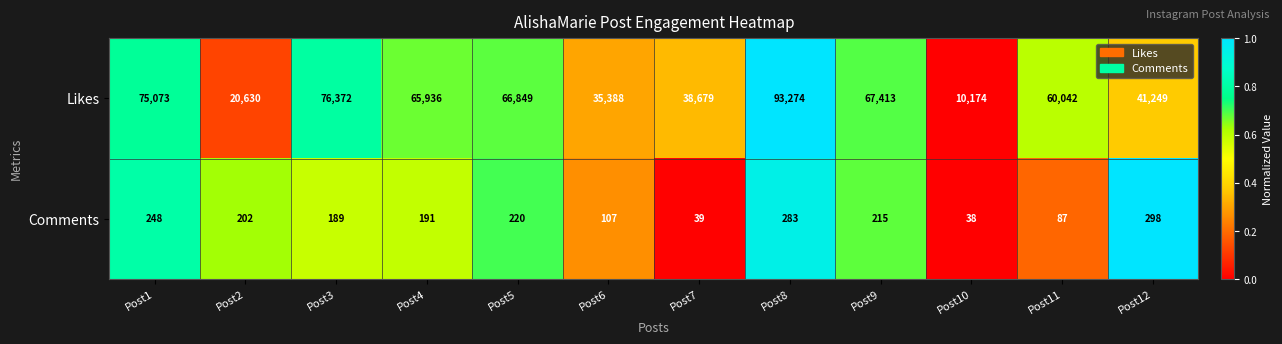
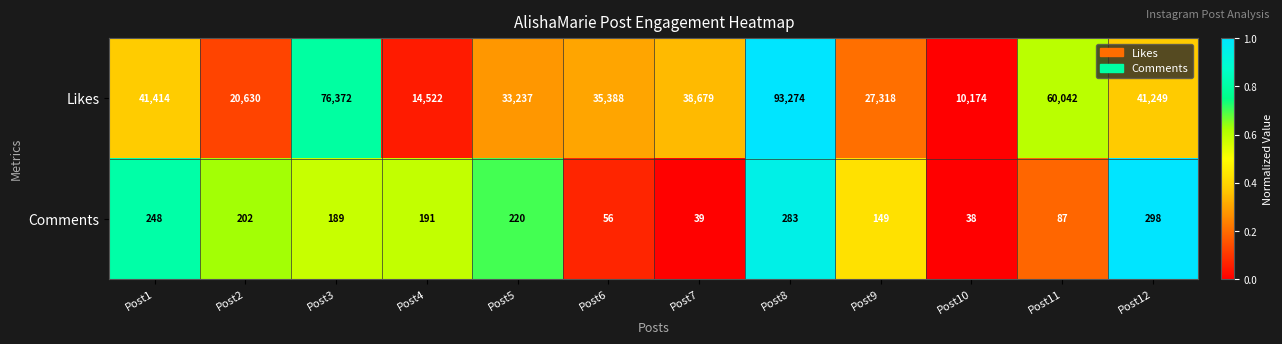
  {
    "Likes": {
-     "Post1": "75,073",
+     "Post1": "41,414",
      "Post2": "20,630",
      "Post3": "76,372",
-     "Post4": "65,936",
-     "Post5": "66,849",
+     "Post4": "14,522",
+     "Post5": "33,237",
      "Post6": "35,388",
      "Post7": "38,679",
      "Post8": "93,274",
-     "Post9": "67,413",
+     "Post9": "27,318",
      "Post10": "10,174",
      "Post11": "60,042",
      "Post12": "41,249"
    },
    "Comments": {
      "Post1": "248",
      "Post2": "202",
      "Post3": "189",
      "Post4": "191",
      "Post5": "220",
-     "Post6": "107",
+     "Post6": "56",
      "Post7": "39",
      "Post8": "283",
-     "Post9": "215",
+     "Post9": "149",
      "Post10": "38",
      "Post11": "87",
      "Post12": "298"
    }
  }
